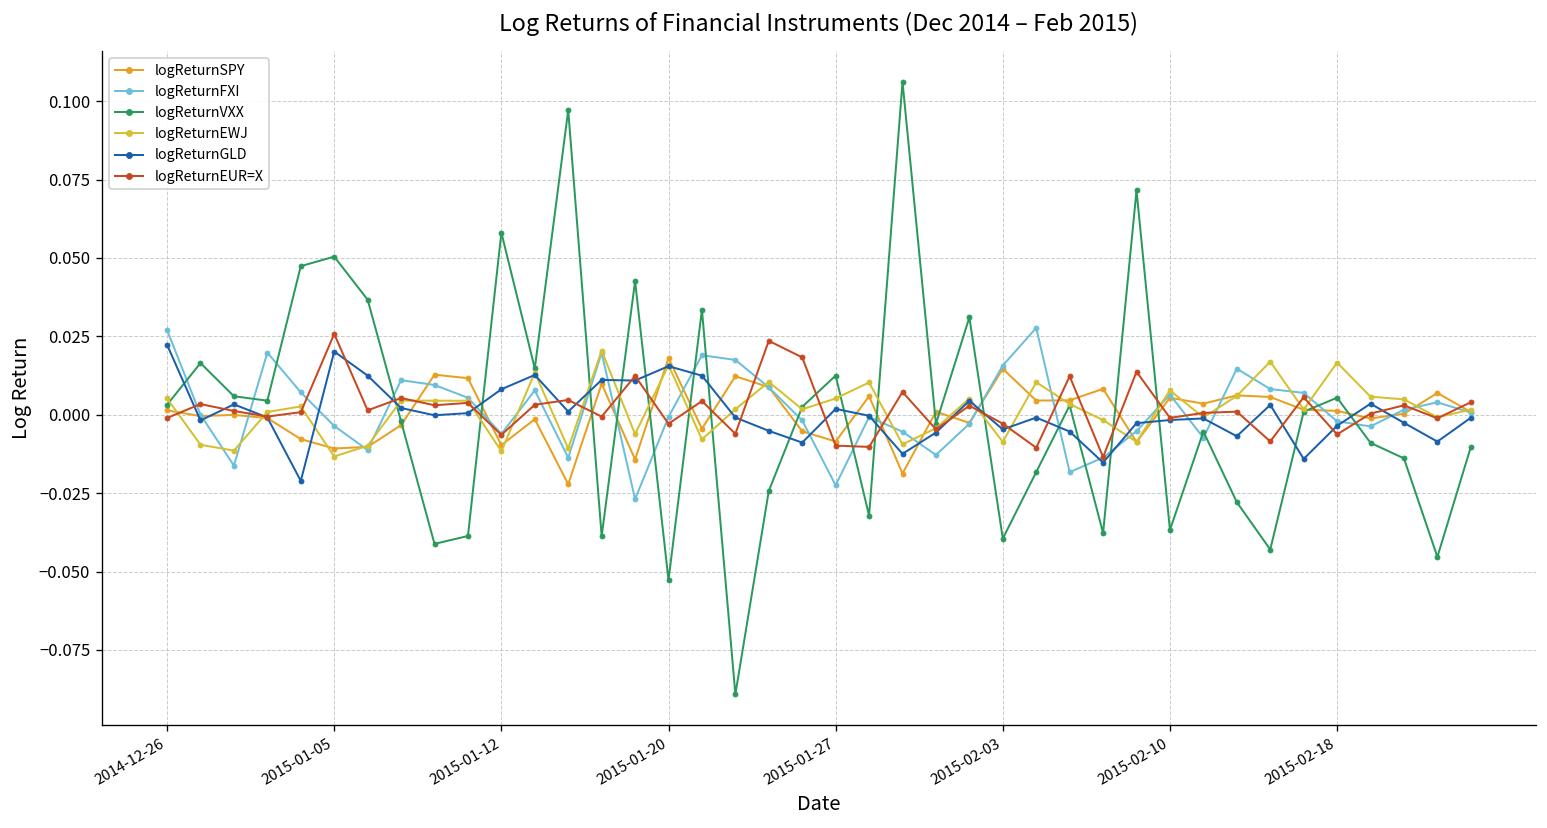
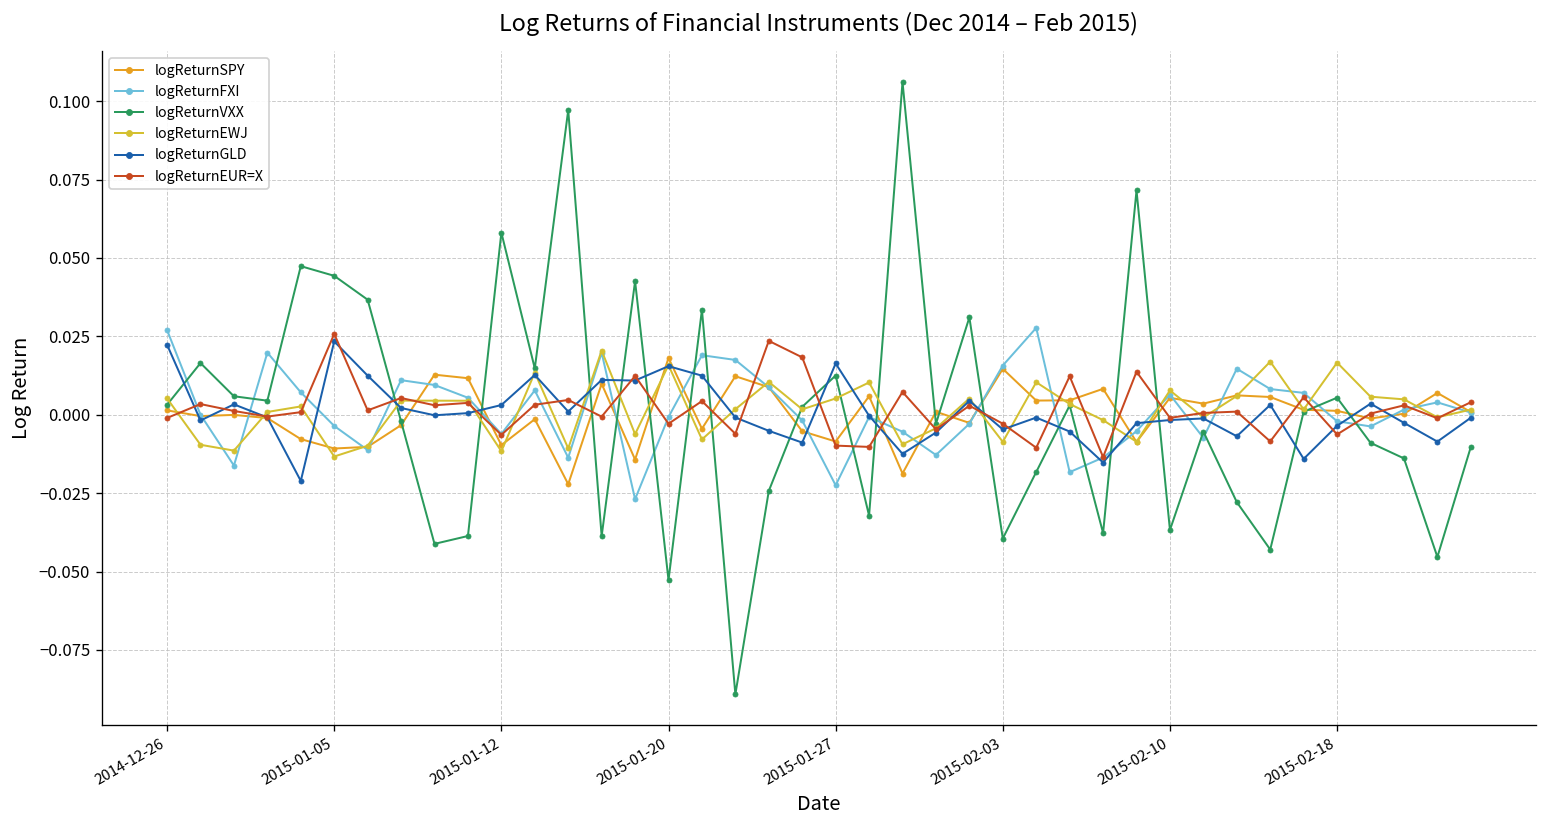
  {
    "logReturnFXI": {
      "2014-12-26": 0.027,
      "2015-01-05": -0.004,
      "2015-01-20": -0.001,
      "2015-01-27": -0.022,
      "2015-02-03": 0.016,
      "2015-02-10": 0.006,
      "2015-02-18": -0.002
    },
    "logReturnVXX": {
      "2014-12-26": 0.003,
-     "2015-01-05": 0.050,
+     "2015-01-05": 0.044,
      "2015-01-12": 0.058,
      "2015-01-20": -0.053,
      "2015-01-27": 0.013,
      "2015-02-03": -0.039,
      "2015-02-10": -0.037,
      "2015-02-18": 0.005
    },
    "logReturnGLD": {
      "2014-12-26": 0.022,
-     "2015-01-05": 0.020,
-     "2015-01-12": 0.008,
-     "2015-01-27": 0.002,
+     "2015-01-05": 0.023,
+     "2015-01-12": 0.003,
+     "2015-01-27": 0.016,
      "2015-02-03": -0.005,
      "2015-02-18": -0.004
    },
    "logReturnEUR=X": {
      "2014-12-26": -0.001,
      "2015-01-05": 0.026,
      "2015-01-20": -0.003,
      "2015-01-27": -0.010,
      "2015-02-03": -0.003,
      "2015-02-18": -0.006
    }
  }
